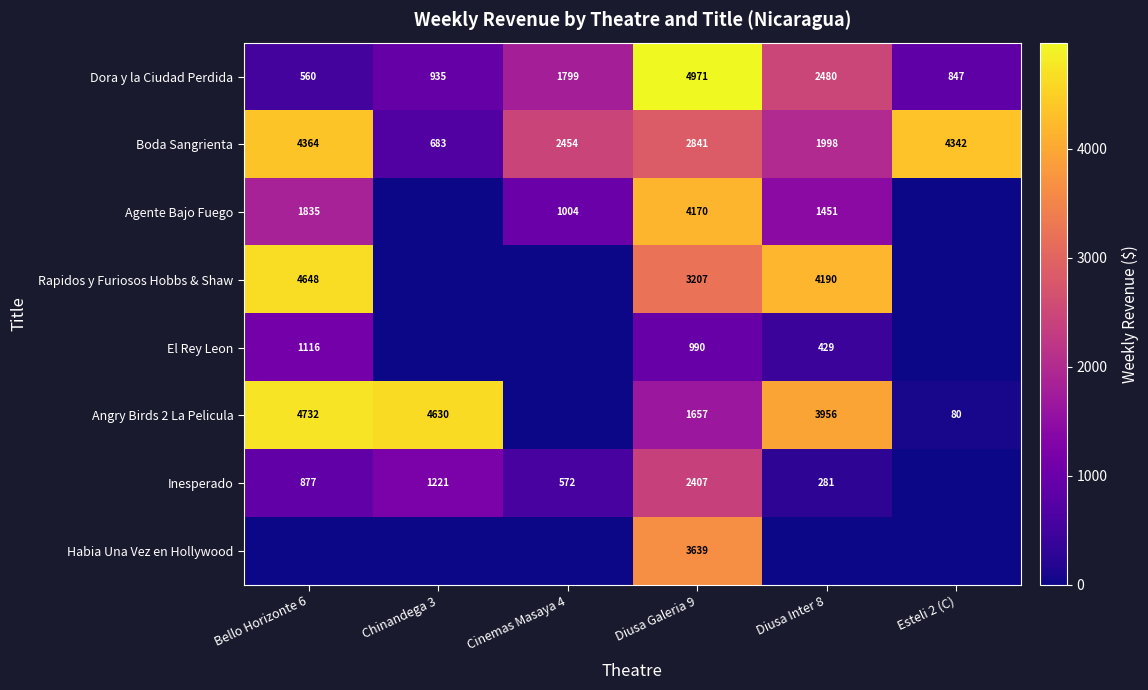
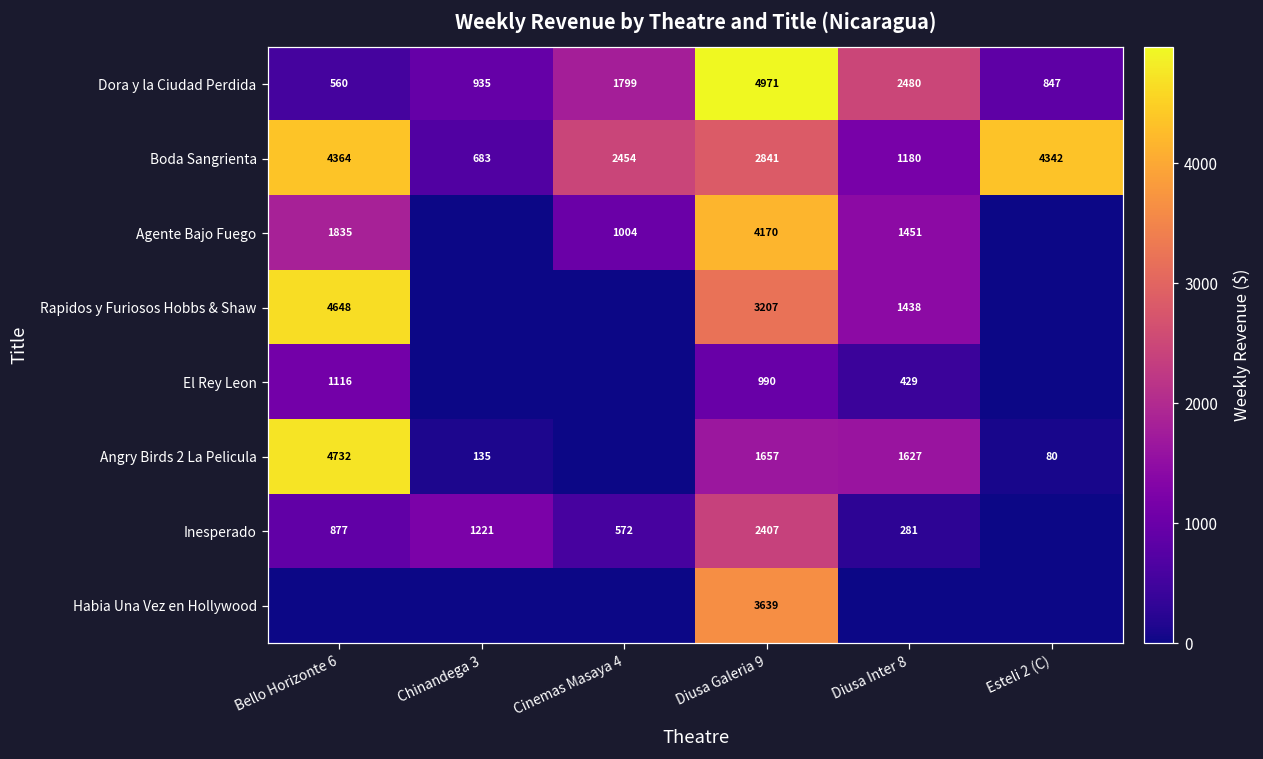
  {
    "Dora y la Ciudad Perdida": {
      "Bello Horizonte 6": 560,
      "Chinandega 3": 935,
      "Cinemas Masaya 4": 1799,
      "Diusa Galeria 9": 4971,
      "Diusa Inter 8": 2480,
      "Esteli 2 (C)": 847
    },
    "Boda Sangrienta": {
      "Bello Horizonte 6": 4364,
      "Chinandega 3": 683,
      "Cinemas Masaya 4": 2454,
      "Diusa Galeria 9": 2841,
-     "Diusa Inter 8": 1998,
+     "Diusa Inter 8": 1180,
      "Esteli 2 (C)": 4342
    },
    "Agente Bajo Fuego": {
      "Bello Horizonte 6": 1835,
      "Cinemas Masaya 4": 1004,
      "Diusa Galeria 9": 4170,
      "Diusa Inter 8": 1451
    },
    "Rapidos y Furiosos Hobbs & Shaw": {
      "Bello Horizonte 6": 4648,
      "Diusa Galeria 9": 3207,
-     "Diusa Inter 8": 4190
+     "Diusa Inter 8": 1438
    },
    "El Rey Leon": {
      "Bello Horizonte 6": 1116,
      "Diusa Galeria 9": 990,
      "Diusa Inter 8": 429
    },
    "Angry Birds 2 La Pelicula": {
      "Bello Horizonte 6": 4732,
-     "Chinandega 3": 4630,
+     "Chinandega 3": 135,
      "Diusa Galeria 9": 1657,
-     "Diusa Inter 8": 3956,
+     "Diusa Inter 8": 1627,
      "Esteli 2 (C)": 80
    },
    "Inesperado": {
      "Bello Horizonte 6": 877,
      "Chinandega 3": 1221,
      "Cinemas Masaya 4": 572,
      "Diusa Galeria 9": 2407,
      "Diusa Inter 8": 281
    },
    "Habia Una Vez en Hollywood": {
      "Diusa Galeria 9": 3639
    }
  }
